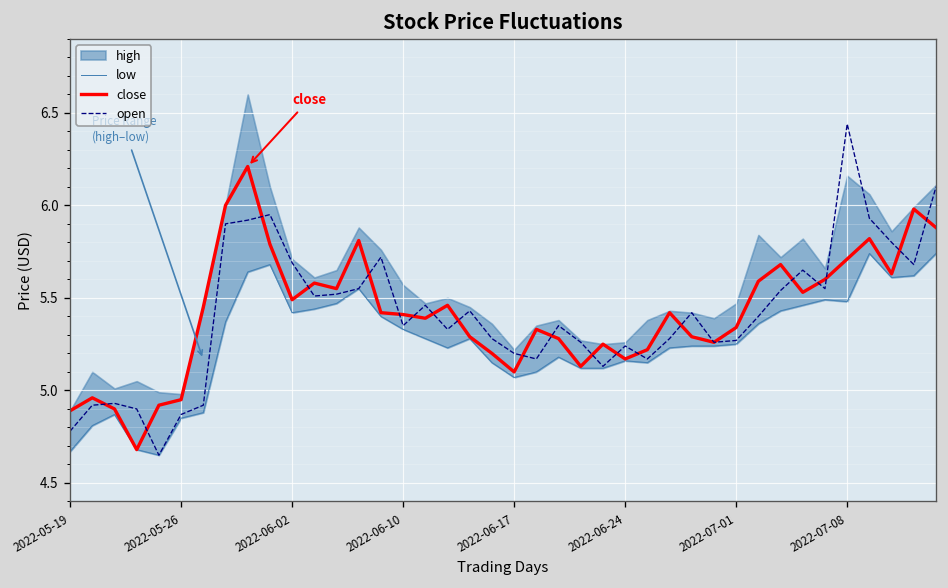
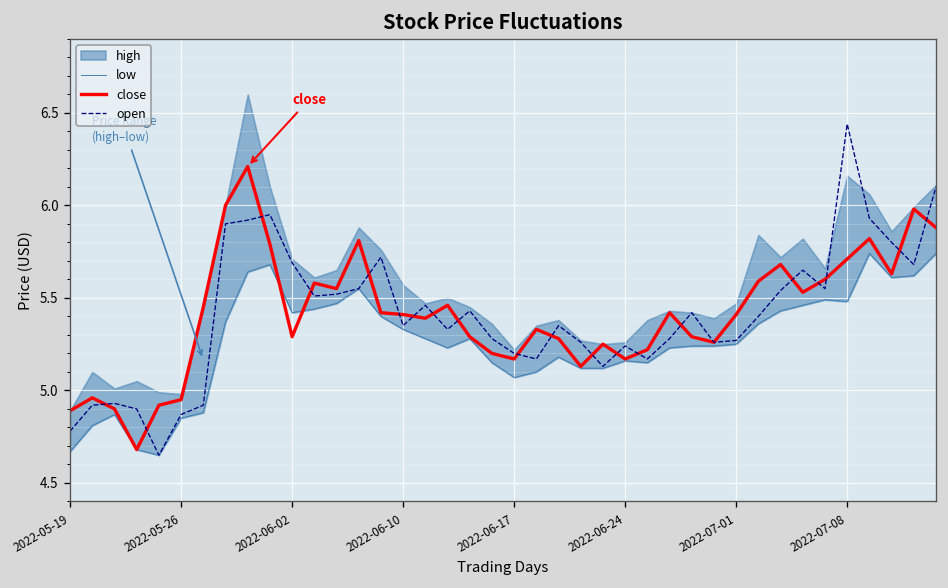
  {
    "close": {
      "2022-05-26": 4.95,
-     "2022-06-02": 5.49,
+     "2022-06-02": 5.29,
      "2022-06-10": 5.41,
-     "2022-06-17": 5.10,
-     "2022-07-01": 5.34,
+     "2022-06-17": 5.17,
+     "2022-07-01": 5.41,
      "2022-07-08": 5.71
    },
    "open": {
      "2022-05-19": 4.78,
      "2022-05-26": 4.87,
      "2022-06-02": 5.69,
      "2022-06-10": 5.35,
      "2022-06-17": 5.20,
      "2022-06-24": 5.24,
      "2022-07-01": 5.27,
      "2022-07-08": 6.44
    }
  }
